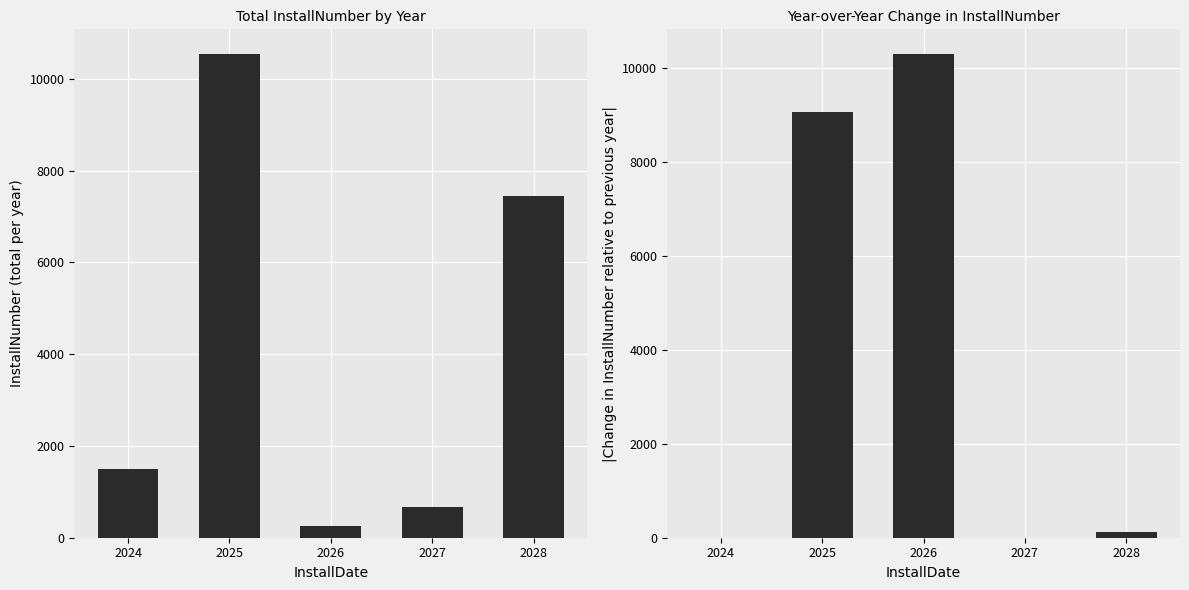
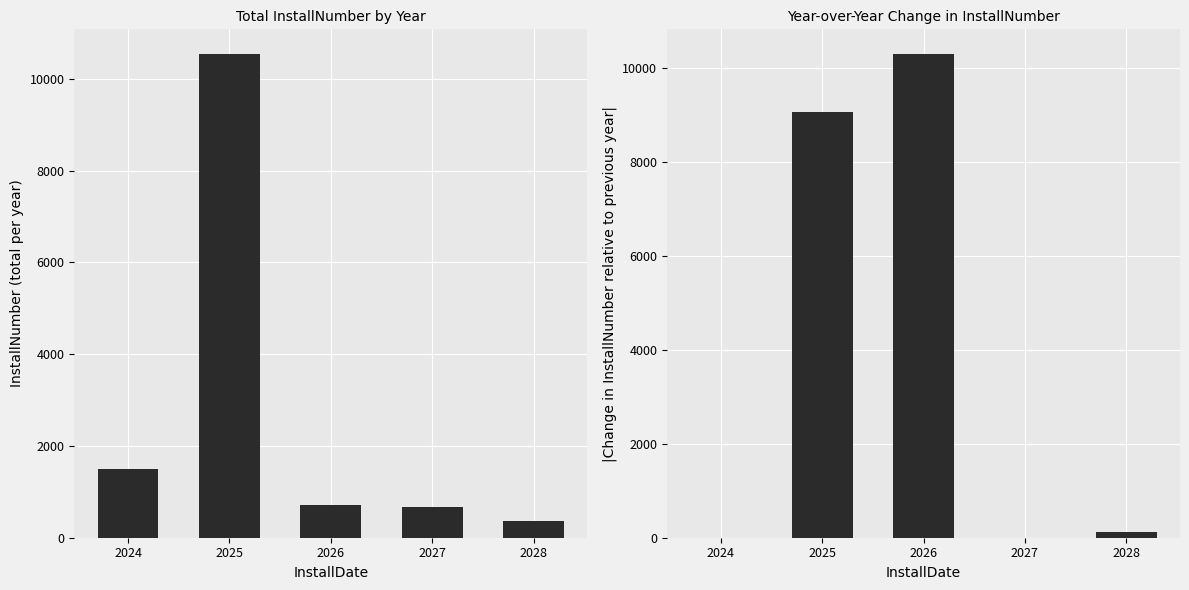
  {
    "Total InstallNumber by Year": {
      "2024": 1500,
      "2025": 10600,
-     "2026": 200,
+     "2026": 700,
      "2027": 700,
-     "2028": 7500
+     "2028": 400
    },
    "Year-over-Year Change in InstallNumber": {
      "2024": 0,
      "2025": 9100,
      "2026": 10300,
      "2027": 0,
      "2028": 100
    }
  }
